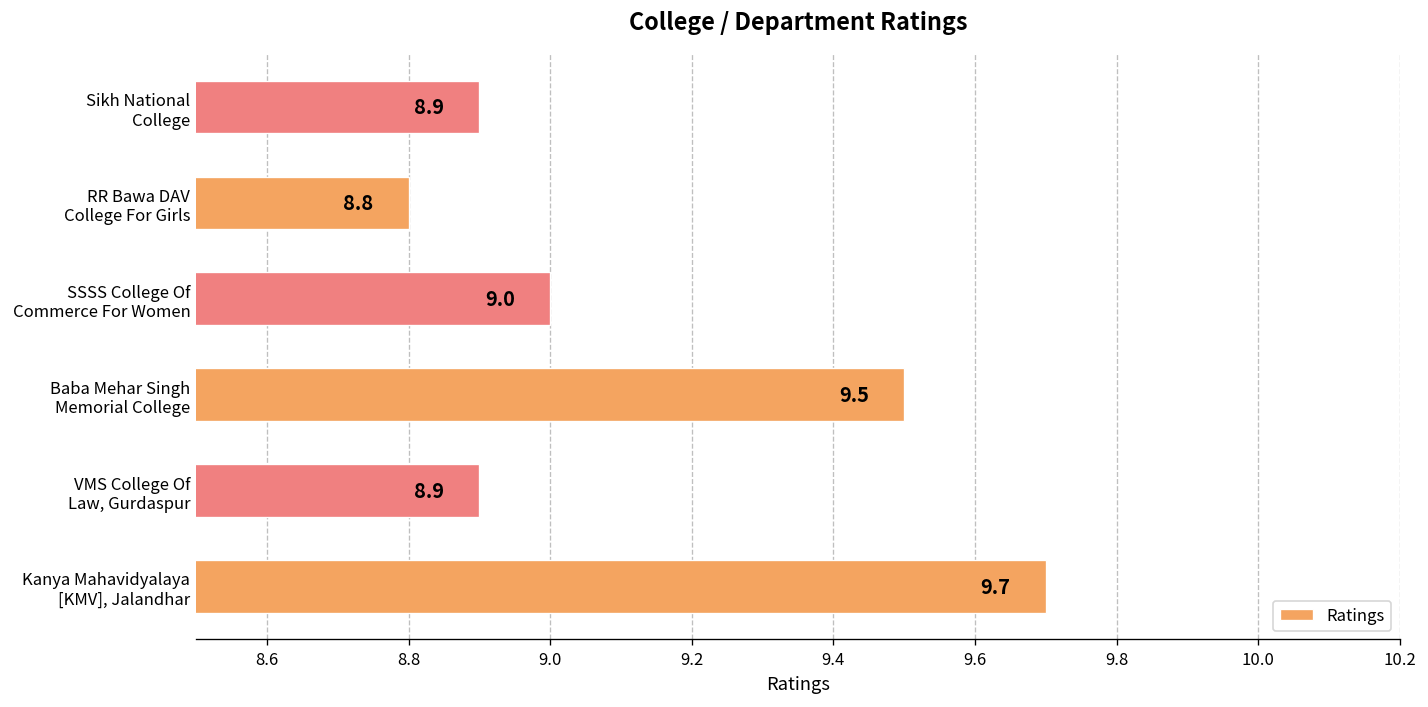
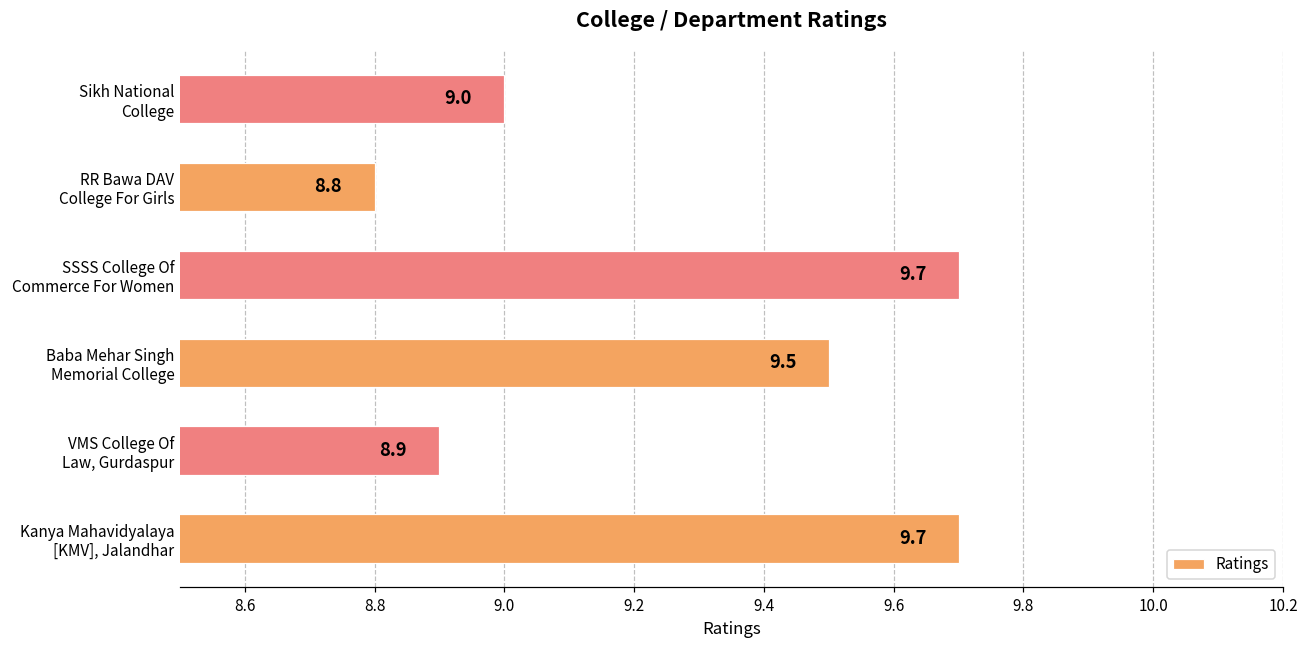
  {
-   "Sikh National College": 8.9,
+   "Sikh National College": 9.0,
    "RR Bawa DAV College For Girls": 8.8,
-   "SSSS College Of Commerce For Women": 9.0,
+   "SSSS College Of Commerce For Women": 9.7,
    "Baba Mehar Singh Memorial College": 9.5,
    "VMS College Of Law, Gurdaspur": 8.9,
    "Kanya Mahavidyalaya [KMV], Jalandhar": 9.7
  }
